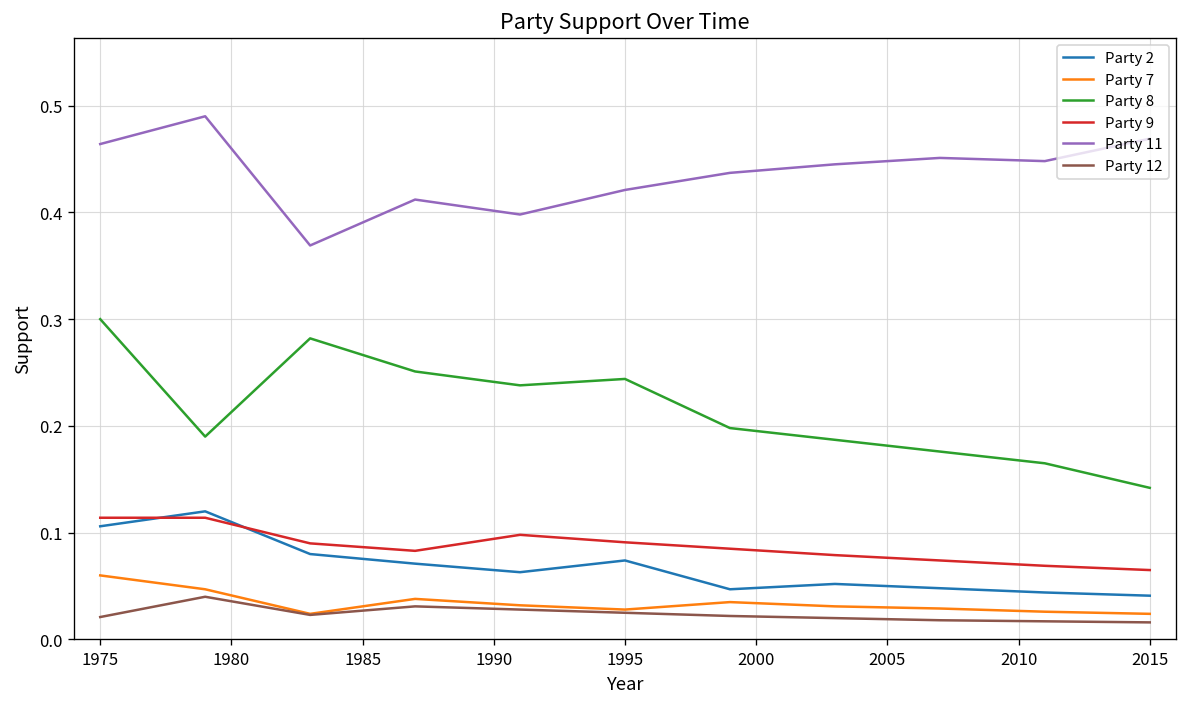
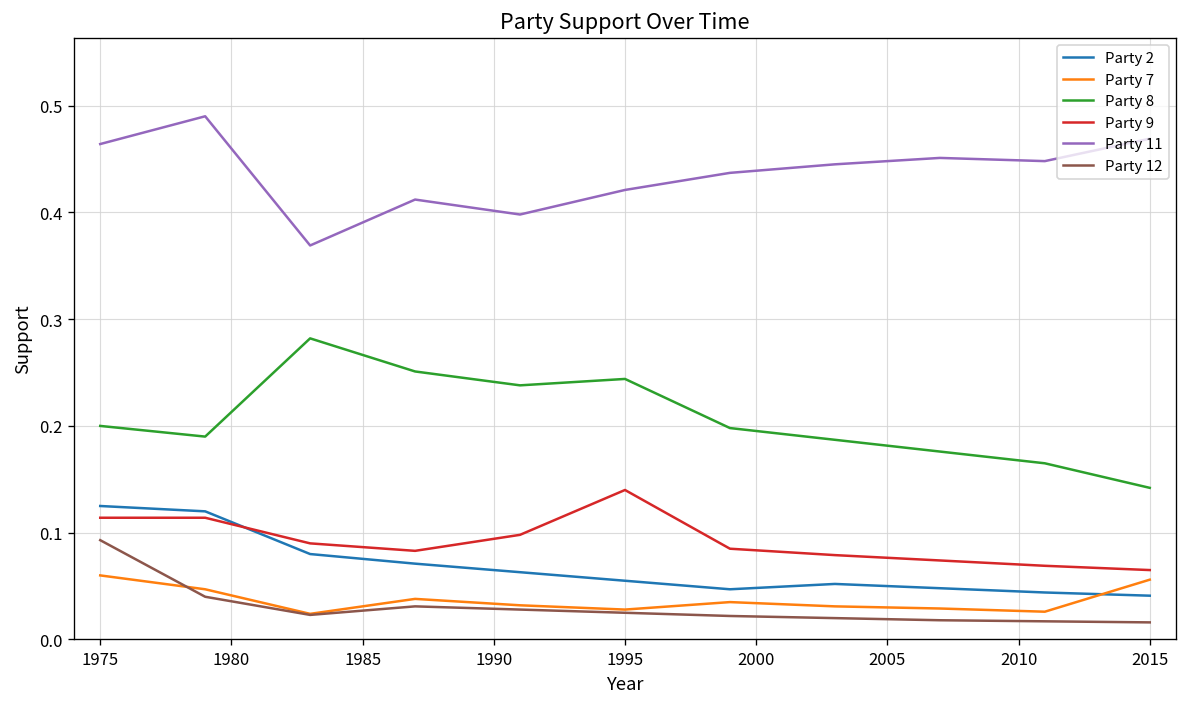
  {
    "Party 2": {
-     "1975": 0.11,
-     "1995": 0.07,
+     "1975": 0.13,
+     "1995": 0.06,
      "2015": 0.04
    },
    "Party 7": {
      "1975": 0.06,
      "1995": 0.03,
-     "2015": 0.02
+     "2015": 0.06
    },
    "Party 8": {
-     "1975": 0.3,
+     "1975": 0.2,
      "1995": 0.24,
      "2015": 0.14
    },
    "Party 9": {
      "1975": 0.11,
-     "1995": 0.09,
+     "1995": 0.14,
      "2015": 0.07
    },
    "Party 11": {
      "1975": 0.46,
      "1995": 0.42
    },
    "Party 12": {
-     "1975": 0.02,
+     "1975": 0.09,
      "1995": 0.03,
      "2015": 0.02
    }
  }
